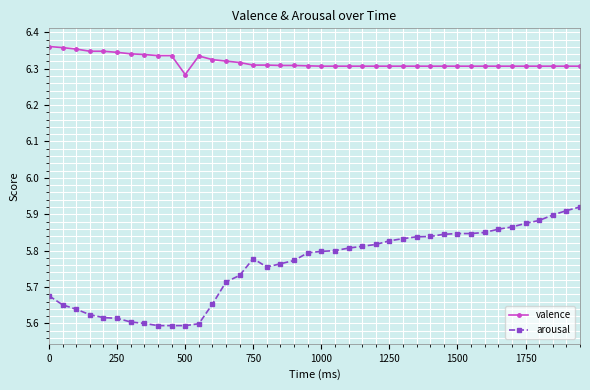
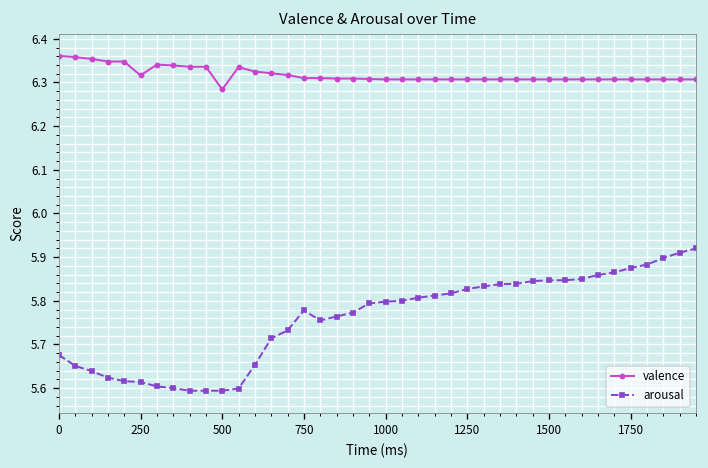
  {
    "valence": {
      "0": 6.36,
-     "250": 6.35,
+     "250": 6.32,
      "500": 6.28,
      "750": 6.31,
      "1000": 6.31,
      "1250": 6.31,
      "1500": 6.31,
      "1750": 6.31
    },
    "arousal": {
      "0": 5.68,
      "250": 5.61,
      "500": 5.59,
      "750": 5.78,
      "1000": 5.80,
      "1250": 5.83,
      "1500": 5.85,
      "1750": 5.88
    }
  }
